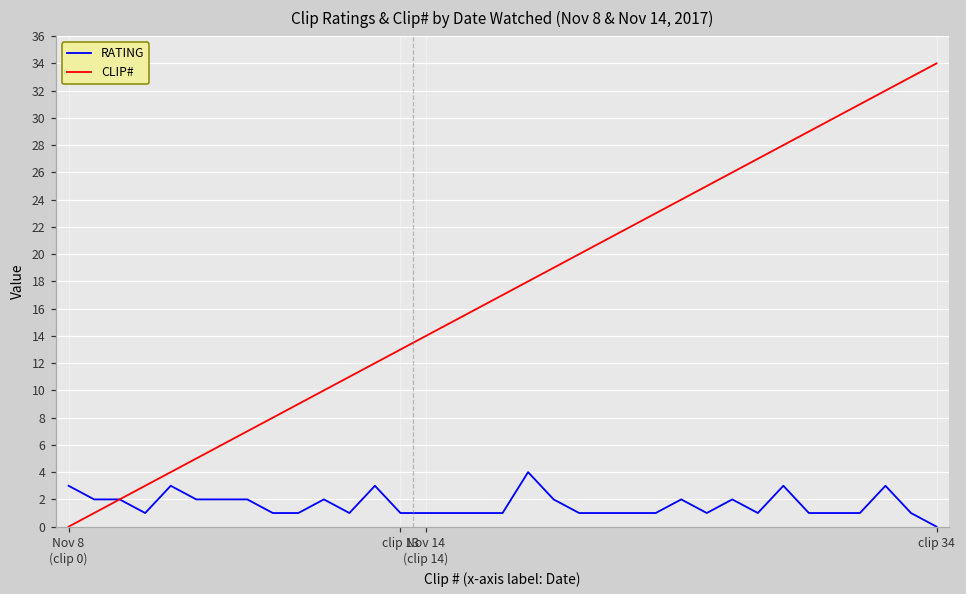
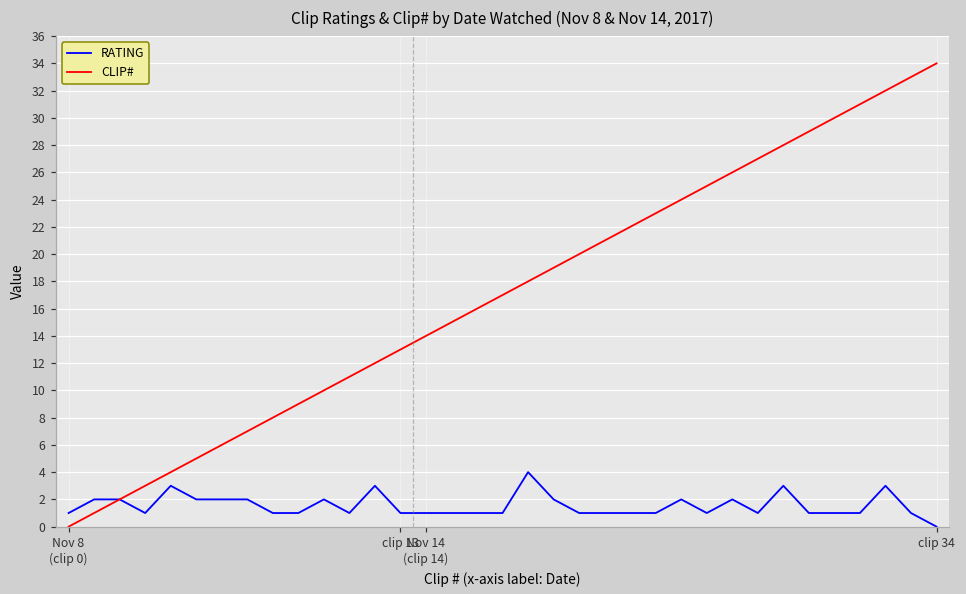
  {
    "RATING": {
-     "Nov 8 (clip 0)": 3,
+     "Nov 8 (clip 0)": 1,
      "clip 34": 0
    },
    "CLIP#": {
      "Nov 8 (clip 0)": 0,
      "clip 34": 34
    }
  }
